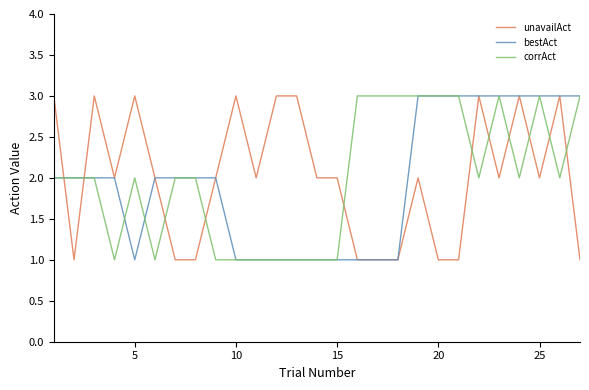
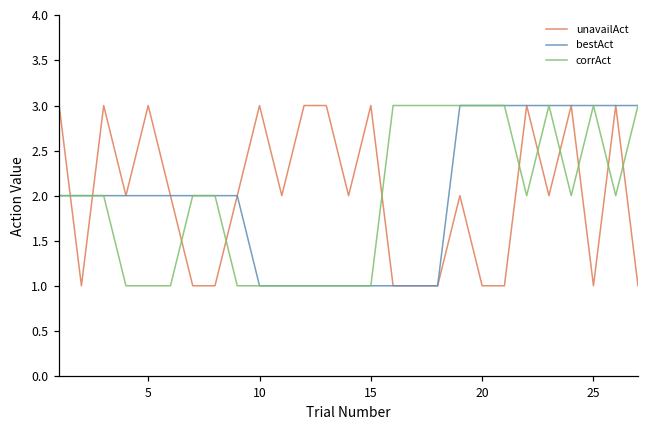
  {
    "unavailAct": {
      "5": 3,
      "10": 3,
-     "15": 2,
+     "15": 3,
      "20": 1,
-     "25": 2
+     "25": 1
    },
    "bestAct": {
-     "5": 1
+     "5": 2
    },
    "corrAct": {
-     "5": 2
+     "5": 1
    }
  }
